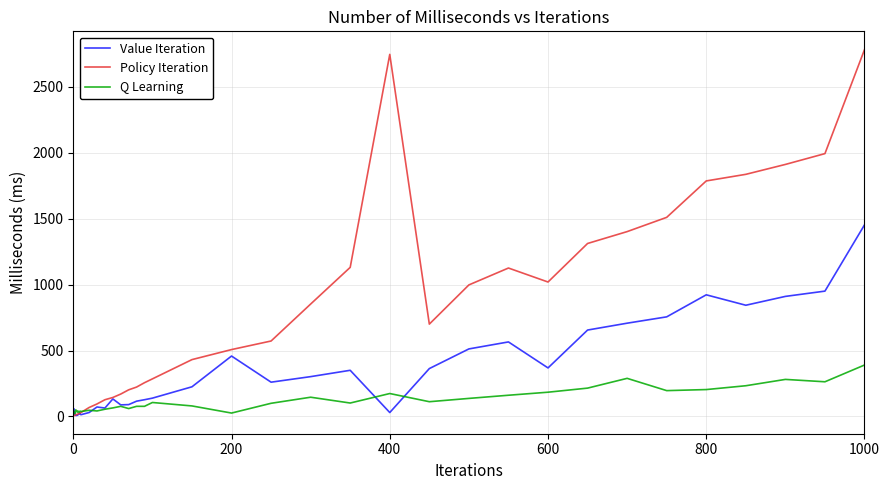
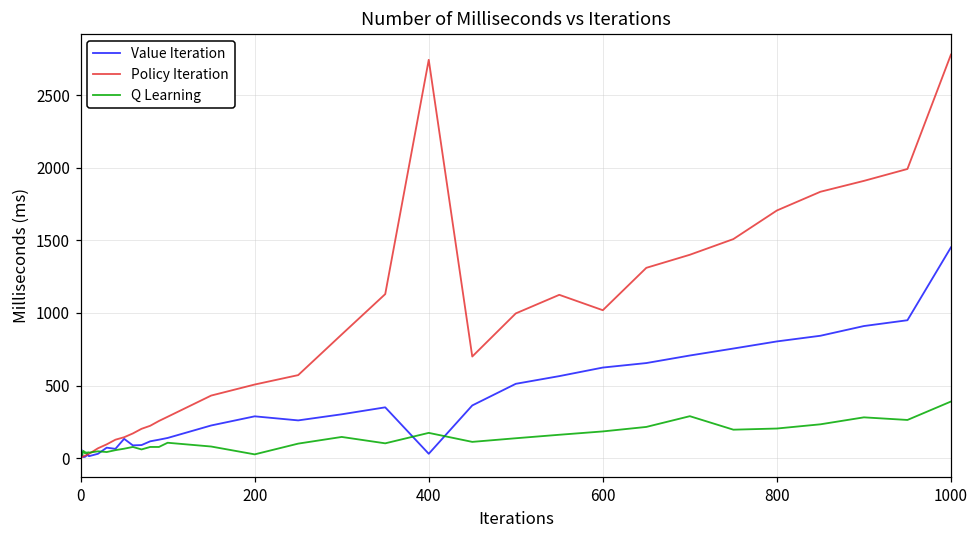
  {
    "Value Iteration": {
-     "200": 460,
+     "200": 290,
      "400": 30,
-     "600": 370,
-     "800": 920,
+     "600": 620,
+     "800": 800,
      "1000": 1450
    },
    "Policy Iteration": {
      "200": 510,
      "400": 2740,
      "600": 1020,
-     "800": 1790,
+     "800": 1710,
      "1000": 2780
    },
    "Q Learning": {
      "200": 30,
      "400": 170,
      "600": 180,
      "800": 200,
      "1000": 390
    }
  }
